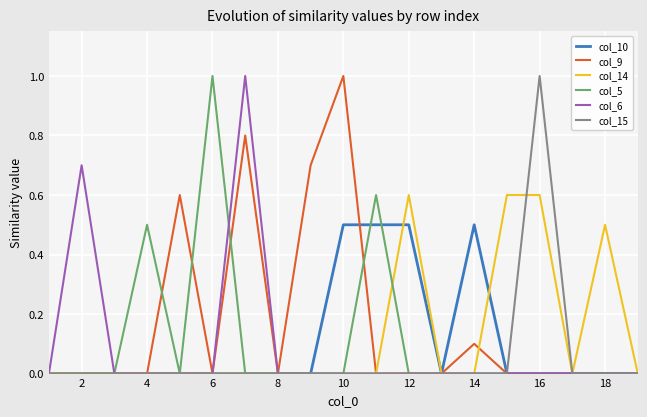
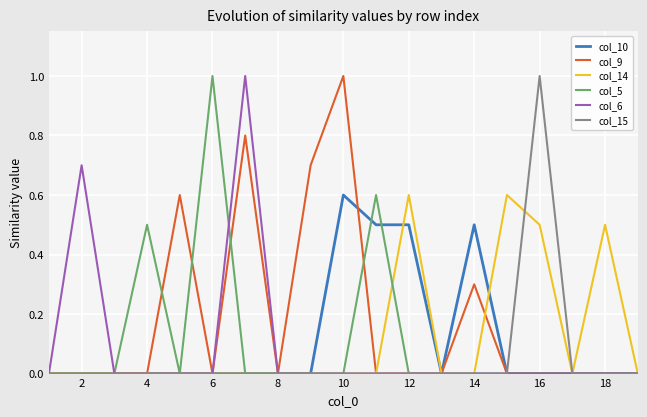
  {
    "col_10": {
-     "10": 0.5,
+     "10": 0.6,
      "12": 0.5,
      "14": 0.5
    },
    "col_9": {
      "10": 1.0,
-     "14": 0.1
+     "14": 0.3
    },
    "col_14": {
      "12": 0.6,
-     "16": 0.6,
+     "16": 0.5,
      "18": 0.5
    },
    "col_6": {
      "2": 0.7
    }
  }
